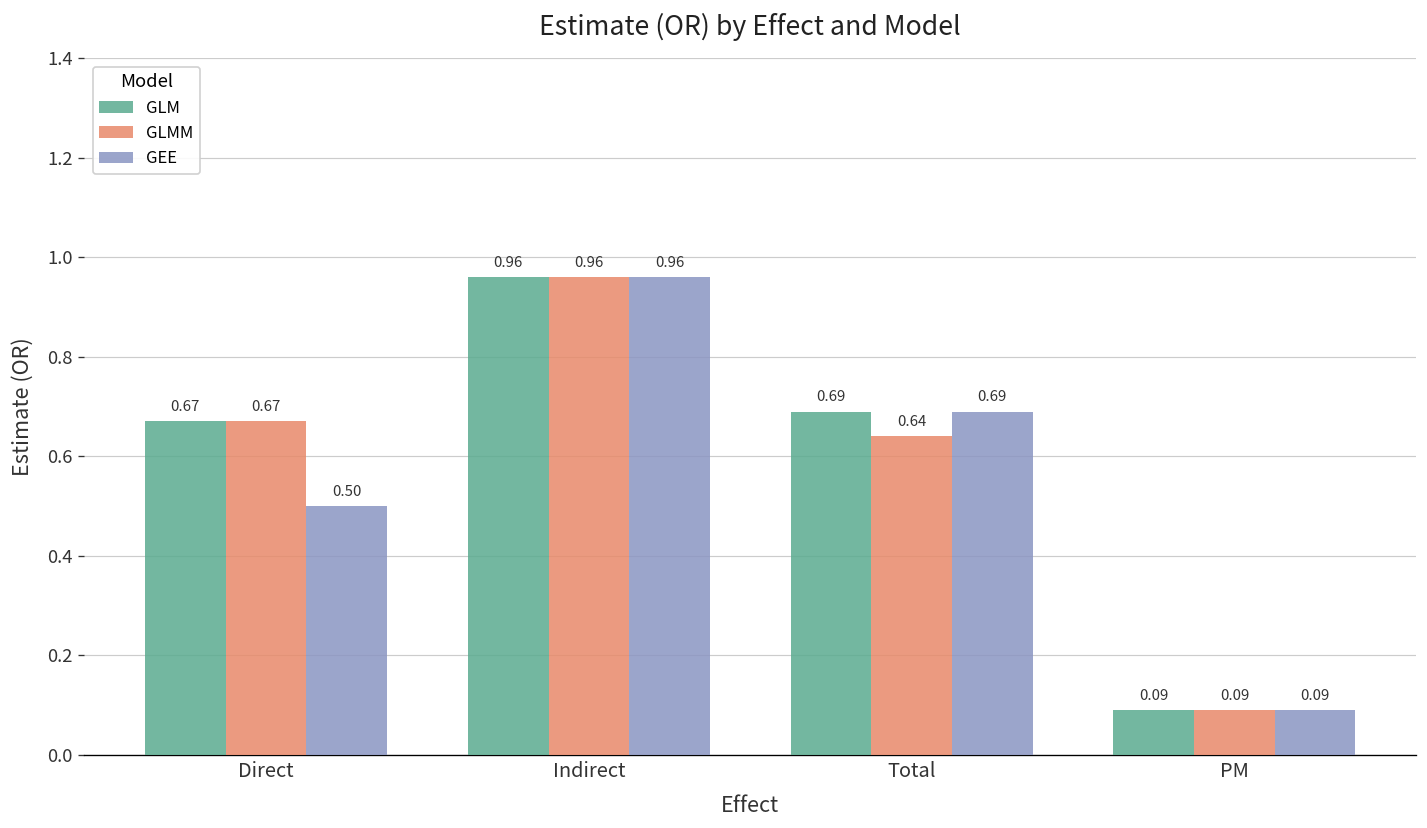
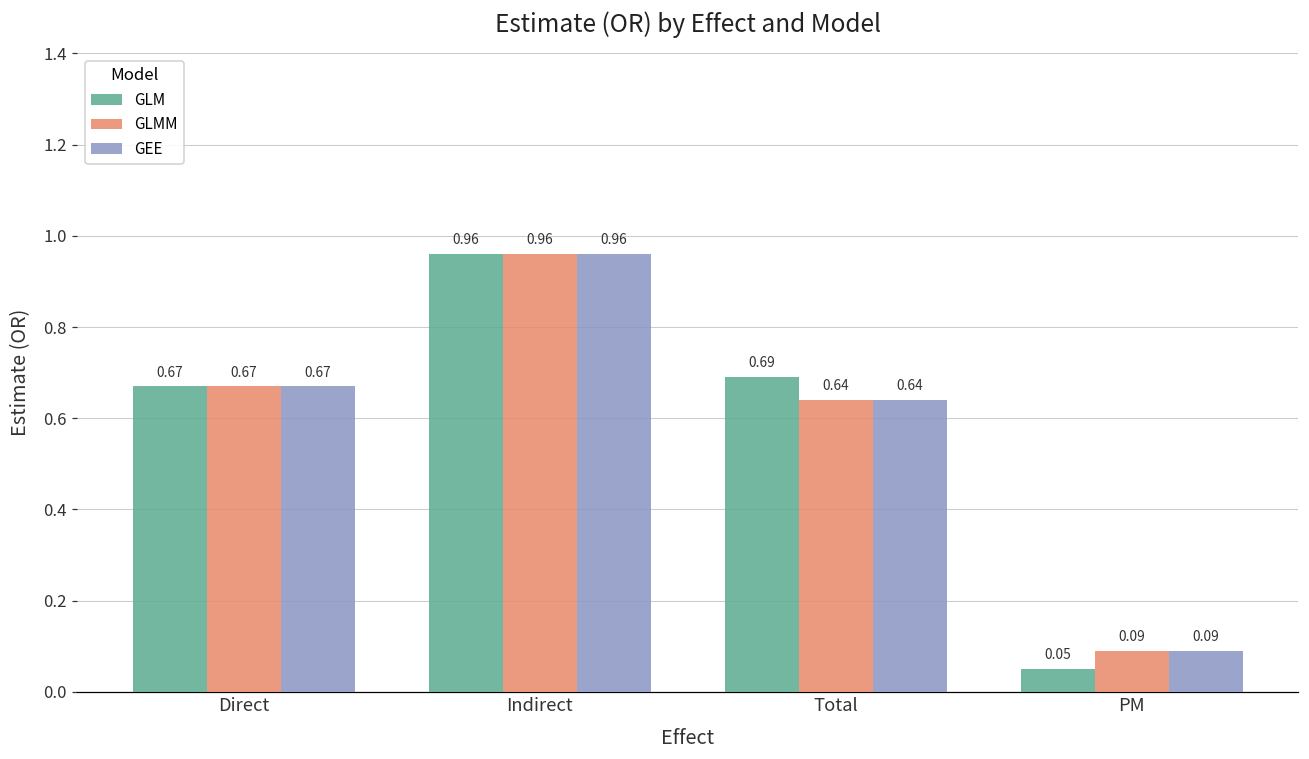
  {
    "GLM": {
      "Direct": 0.67,
      "Indirect": 0.96,
      "Total": 0.69,
-     "PM": 0.09
+     "PM": 0.05
    },
    "GLMM": {
      "Direct": 0.67,
      "Indirect": 0.96,
      "Total": 0.64,
      "PM": 0.09
    },
    "GEE": {
-     "Direct": 0.50,
+     "Direct": 0.67,
      "Indirect": 0.96,
-     "Total": 0.69,
+     "Total": 0.64,
      "PM": 0.09
    }
  }
